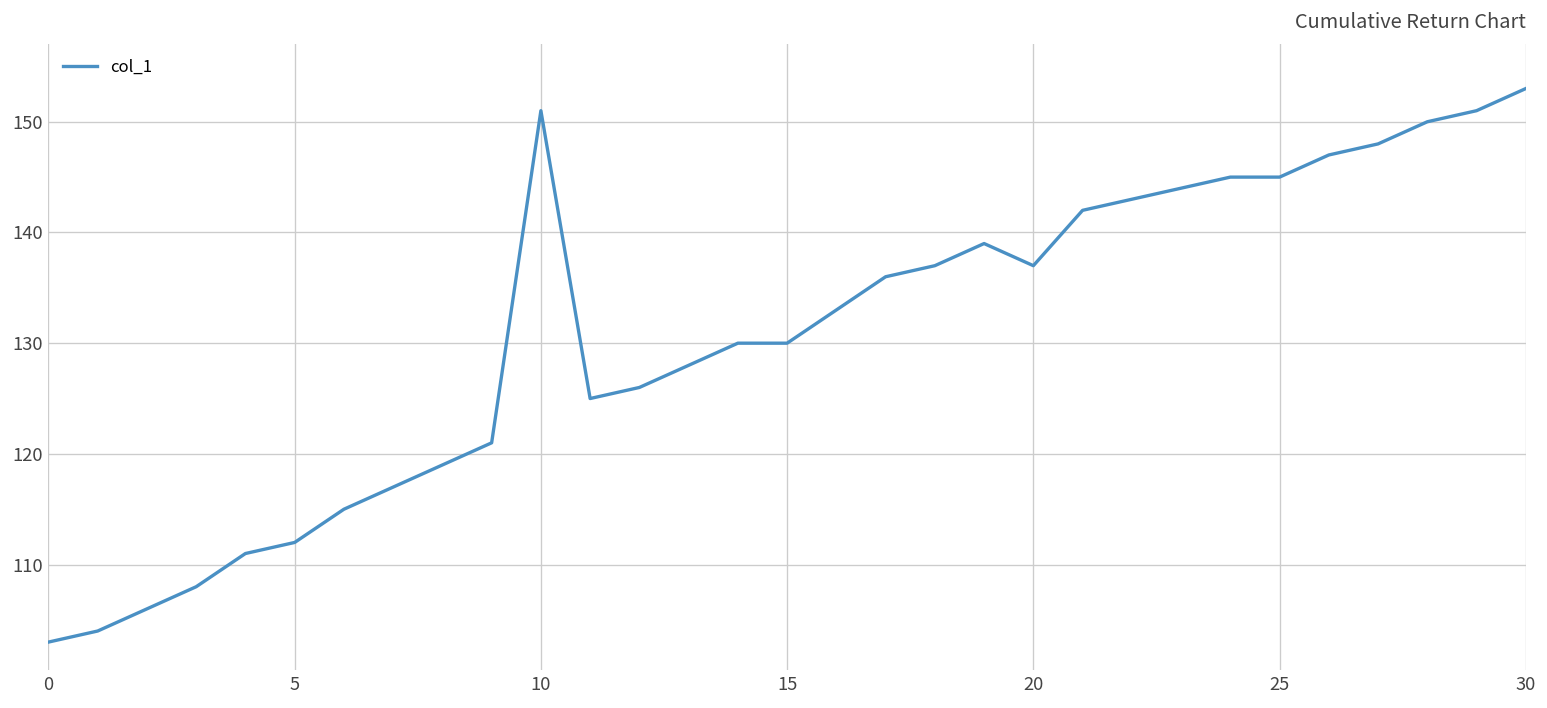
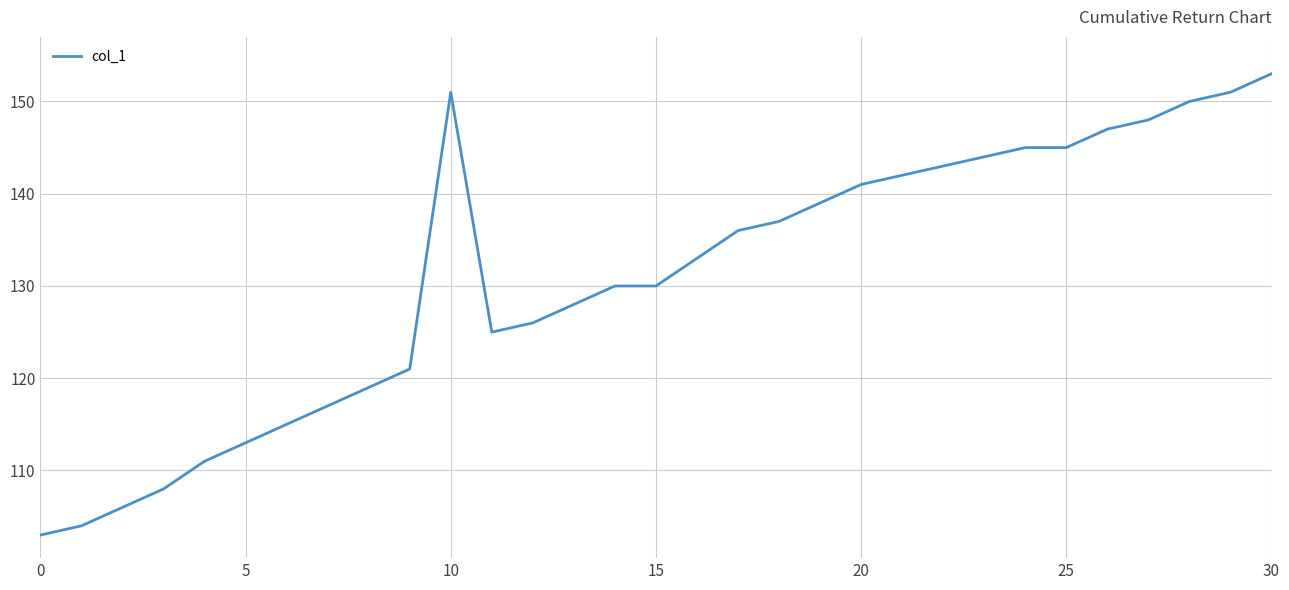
  {
    "0": 103,
-   "5": 112,
+   "5": 113,
    "10": 151,
    "15": 130,
-   "20": 137,
+   "20": 141,
    "25": 145,
    "30": 153
  }
